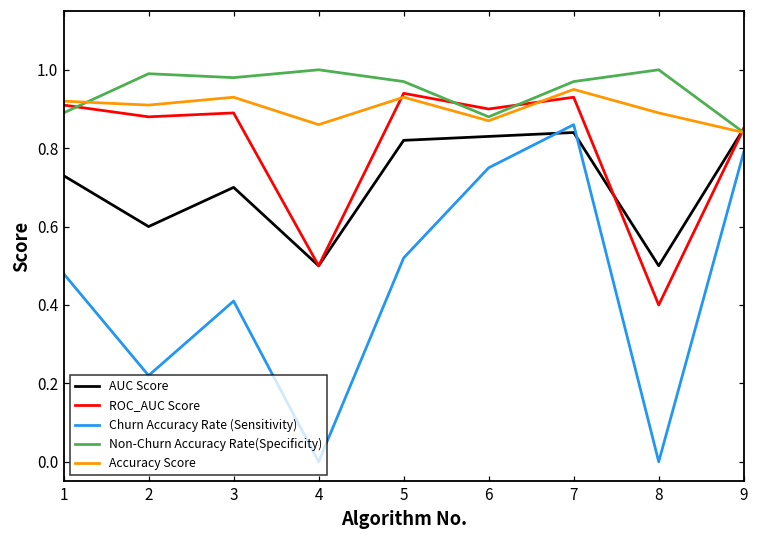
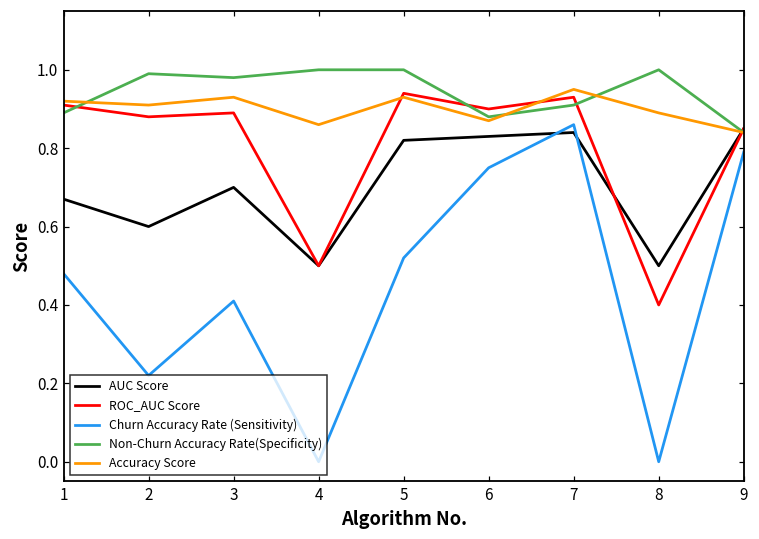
  {
    "AUC Score": {
-     "1": 0.73,
+     "1": 0.67,
      "2": 0.60,
      "3": 0.70,
      "5": 0.82,
      "6": 0.83,
      "7": 0.84,
      "8": 0.50
    },
    "ROC_AUC Score": {
      "1": 0.91,
      "2": 0.88,
      "3": 0.89,
      "5": 0.94,
      "6": 0.90,
      "7": 0.93,
      "8": 0.40
    },
    "Churn Accuracy Rate (Sensitivity)": {
      "1": 0.48,
      "2": 0.22,
      "3": 0.41,
      "5": 0.52,
      "6": 0.75,
      "7": 0.86,
      "8": 0.00,
      "9": 0.79
    },
    "Non-Churn Accuracy Rate(Specificity)": {
      "1": 0.89,
      "2": 0.99,
      "3": 0.98,
      "4": 1.00,
-     "5": 0.97,
+     "5": 1.00,
      "6": 0.88,
-     "7": 0.97,
+     "7": 0.91,
      "8": 1.00
    },
    "Accuracy Score": {
      "1": 0.92,
      "2": 0.91,
      "3": 0.93,
      "4": 0.86,
      "5": 0.93,
      "6": 0.87,
      "7": 0.95,
      "8": 0.89
    }
  }
